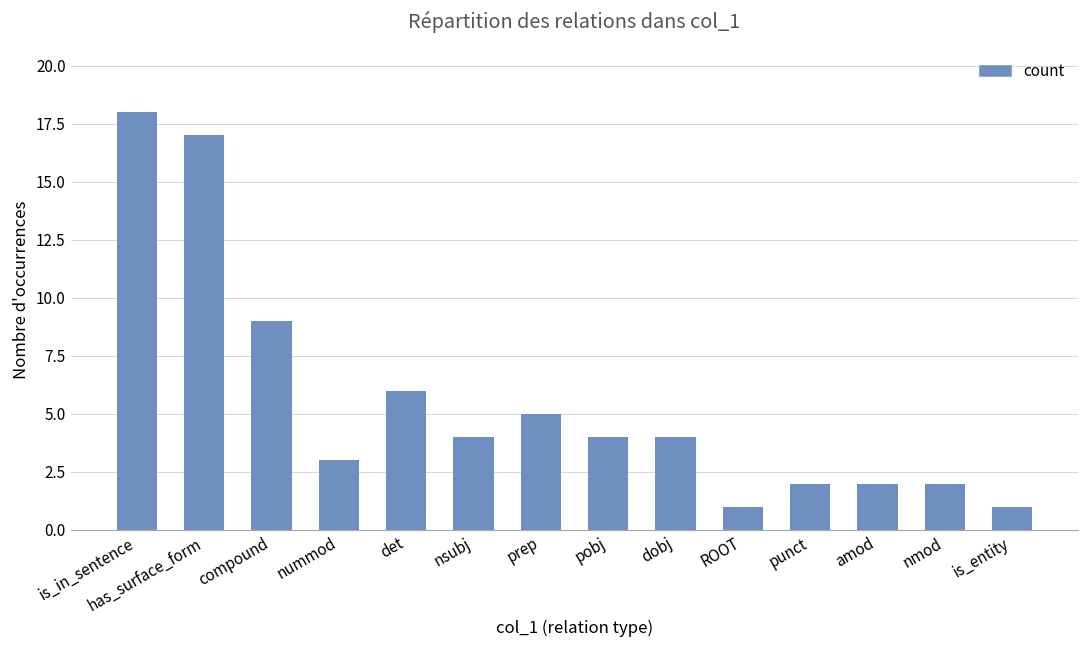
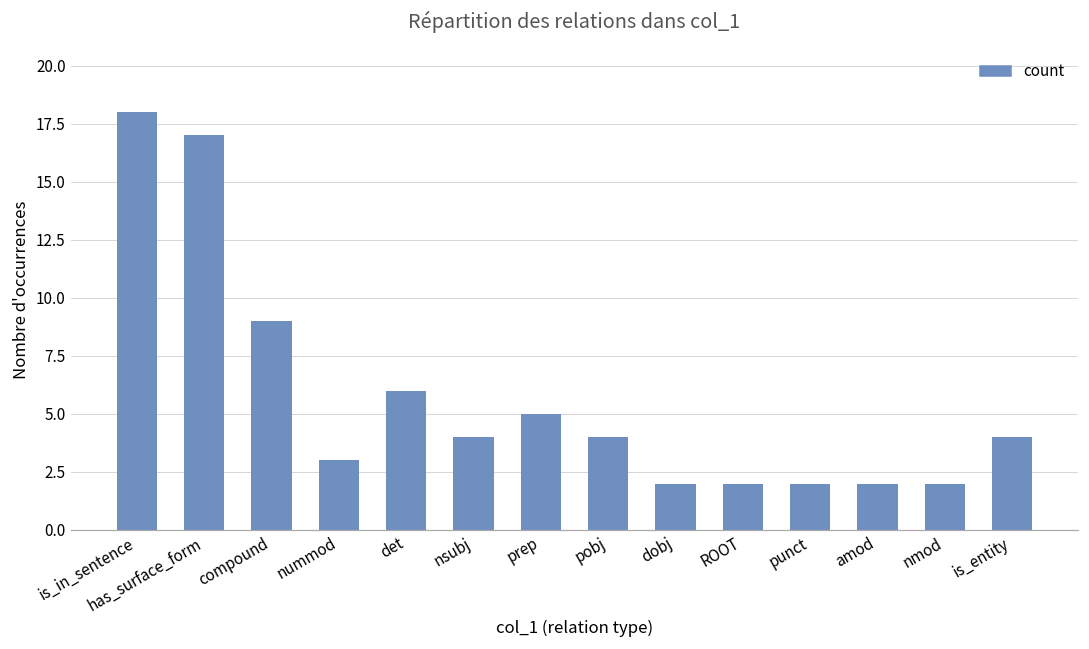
  {
    "is_in_sentence": 18,
    "has_surface_form": 17,
    "compound": 9,
    "nummod": 3,
    "det": 6,
    "nsubj": 4,
    "prep": 5,
    "pobj": 4,
-   "dobj": 4,
-   "ROOT": 1,
+   "dobj": 2,
+   "ROOT": 2,
    "punct": 2,
    "amod": 2,
    "nmod": 2,
-   "is_entity": 1
+   "is_entity": 4
  }
